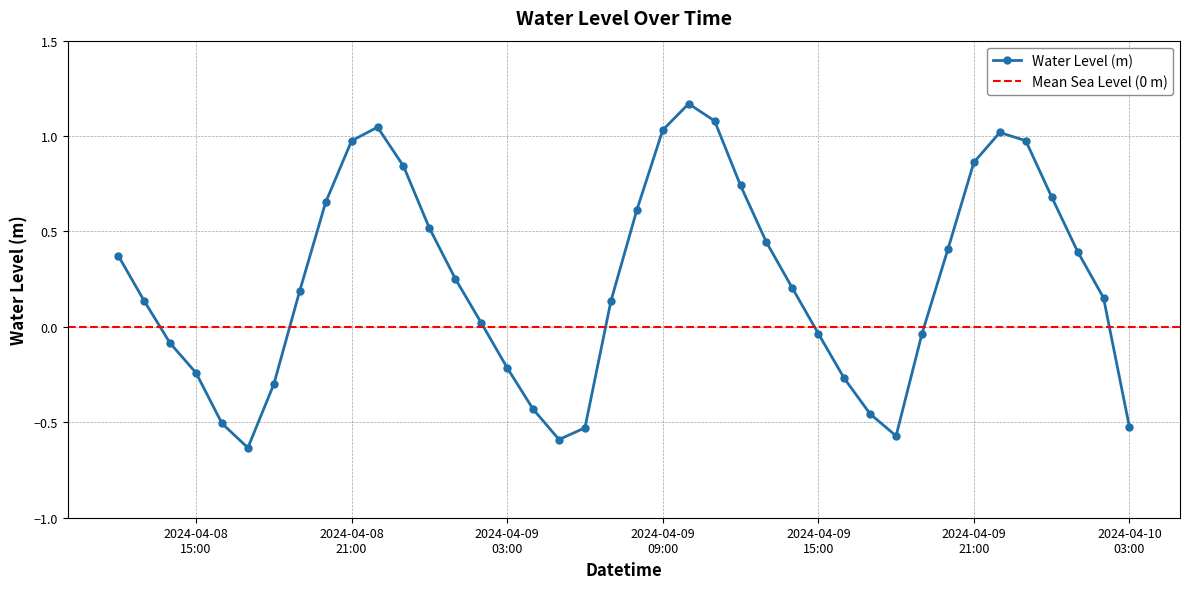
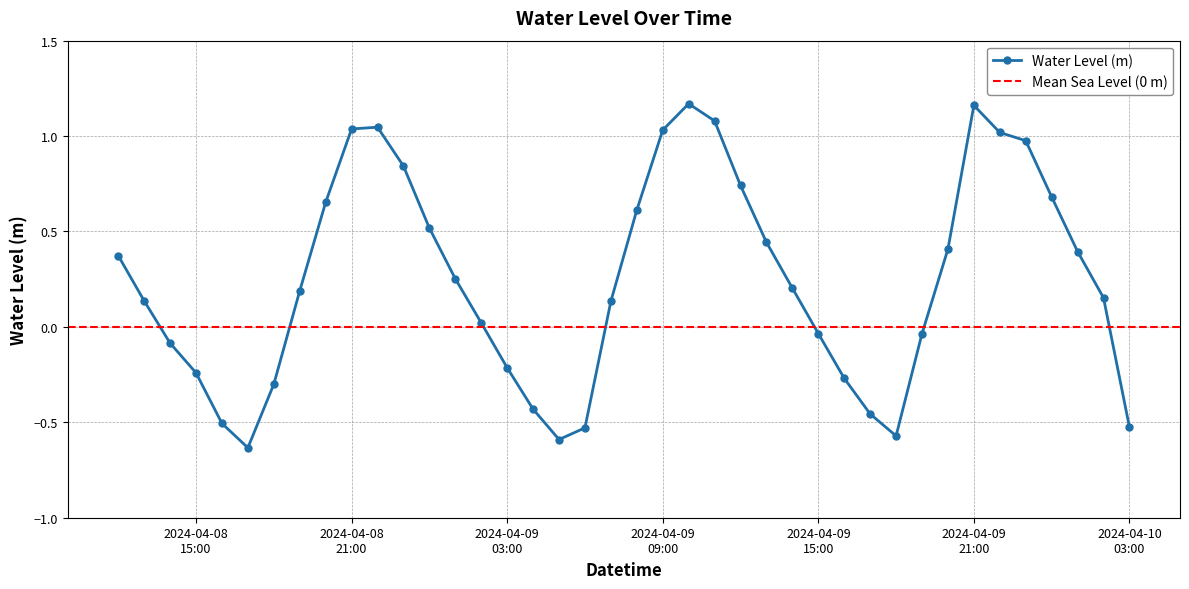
  {
    "2024-04-08 15:00": -0.24,
-   "2024-04-08 21:00": 0.98,
+   "2024-04-08 21:00": 1.04,
    "2024-04-09 03:00": -0.21,
    "2024-04-09 09:00": 1.03,
    "2024-04-09 15:00": -0.03,
-   "2024-04-09 21:00": 0.86,
+   "2024-04-09 21:00": 1.16,
    "2024-04-10 03:00": -0.53
  }
